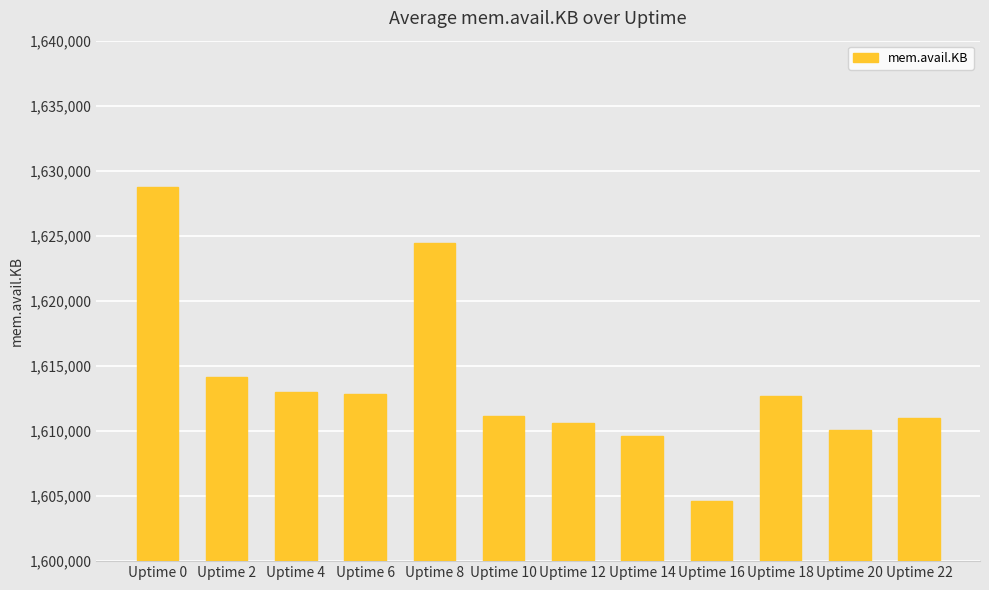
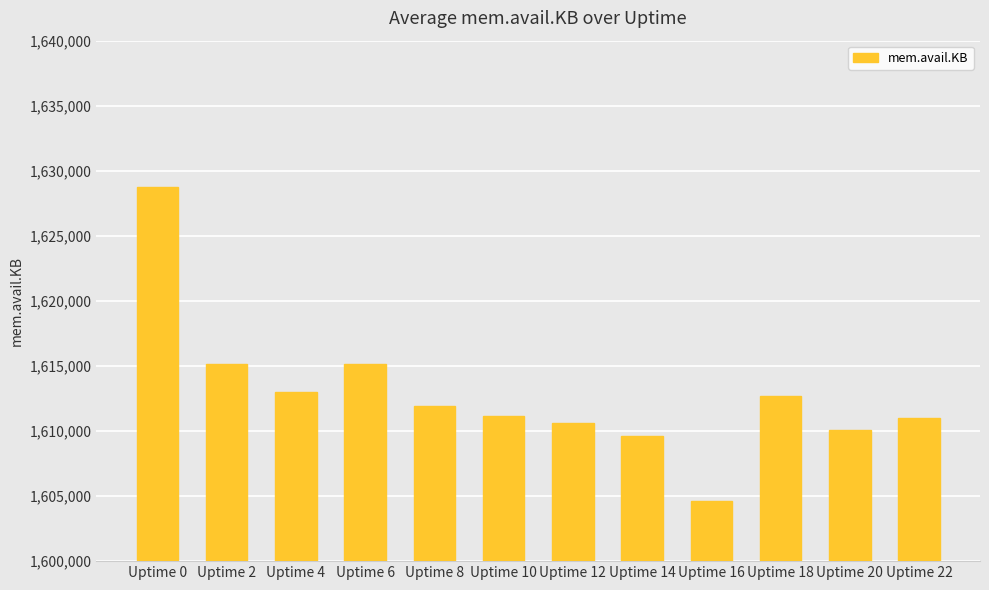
  {
    "Uptime 0": "1,628,800",
-   "Uptime 2": "1,614,200",
+   "Uptime 2": "1,615,200",
    "Uptime 4": "1,613,000",
-   "Uptime 6": "1,612,900",
-   "Uptime 8": "1,624,500",
+   "Uptime 6": "1,615,200",
+   "Uptime 8": "1,611,900",
    "Uptime 10": "1,611,200",
    "Uptime 12": "1,610,600",
    "Uptime 14": "1,609,600",
    "Uptime 16": "1,604,600",
    "Uptime 18": "1,612,700",
    "Uptime 20": "1,610,100",
    "Uptime 22": "1,611,000"
  }
